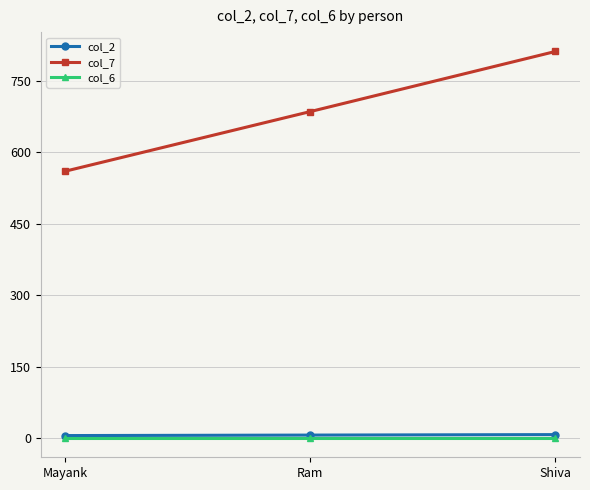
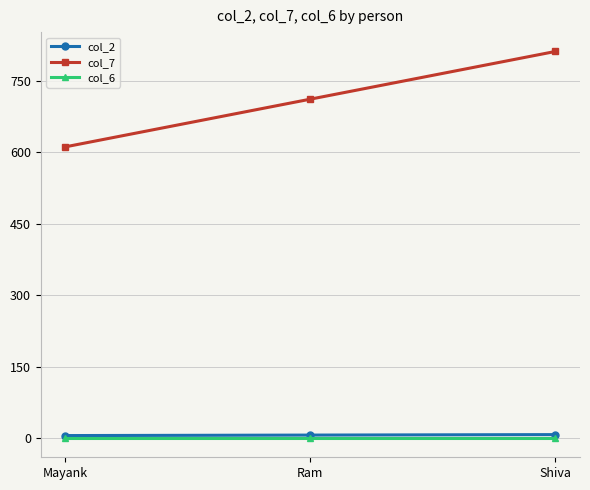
  {
    "col_2": {
      "Ram": 10,
      "Shiva": 10
    },
    "col_7": {
-     "Mayank": 560,
-     "Ram": 690,
+     "Mayank": 610,
+     "Ram": 710,
      "Shiva": 810
    },
    "col_6": {
      "Ram": 0,
      "Shiva": 0
    }
  }
